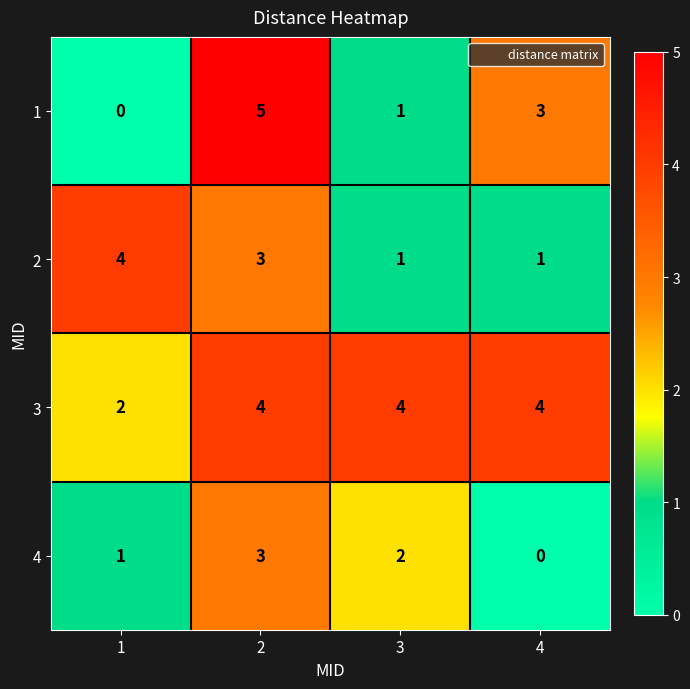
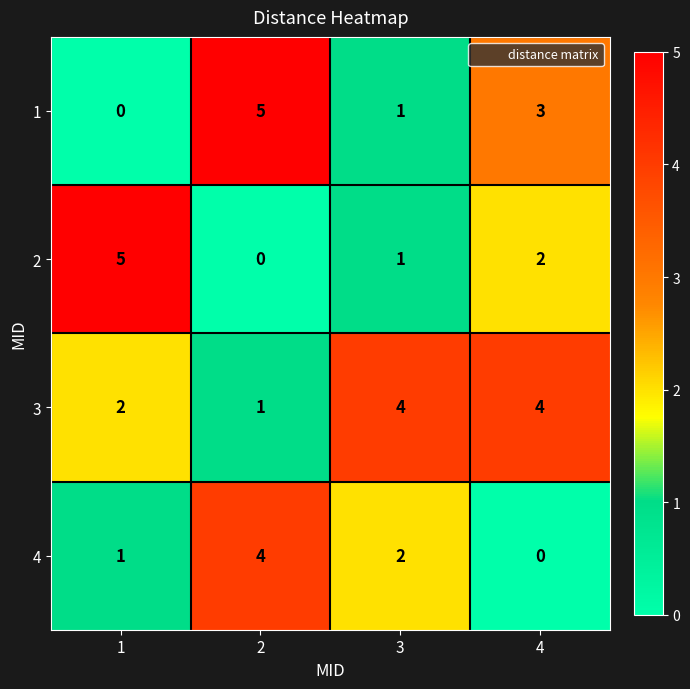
  {
    "1": {
      "1": 0,
      "2": 5,
      "3": 1,
      "4": 3
    },
    "2": {
-     "1": 4,
-     "2": 3,
+     "1": 5,
+     "2": 0,
      "3": 1,
-     "4": 1
+     "4": 2
    },
    "3": {
      "1": 2,
-     "2": 4,
+     "2": 1,
      "3": 4,
      "4": 4
    },
    "4": {
      "1": 1,
-     "2": 3,
+     "2": 4,
      "3": 2,
      "4": 0
    }
  }
